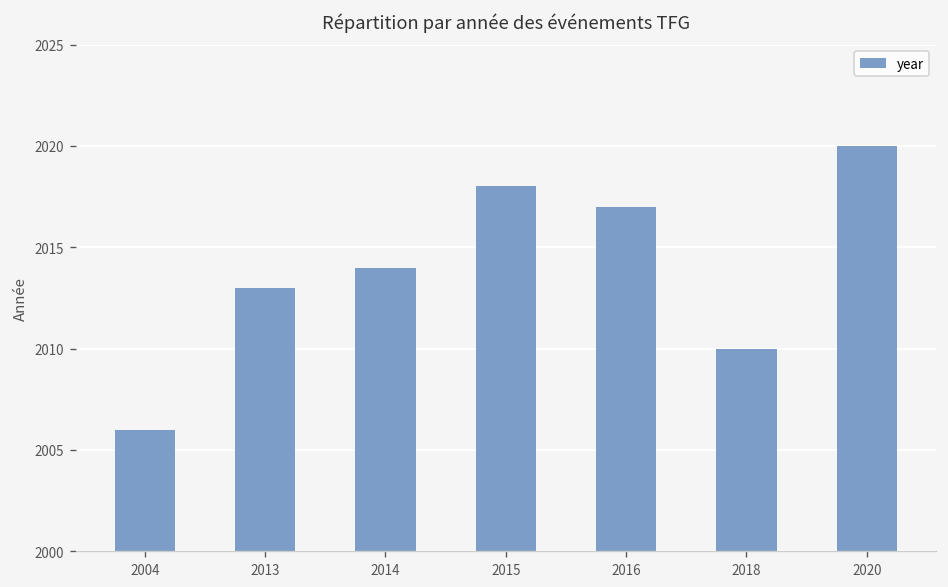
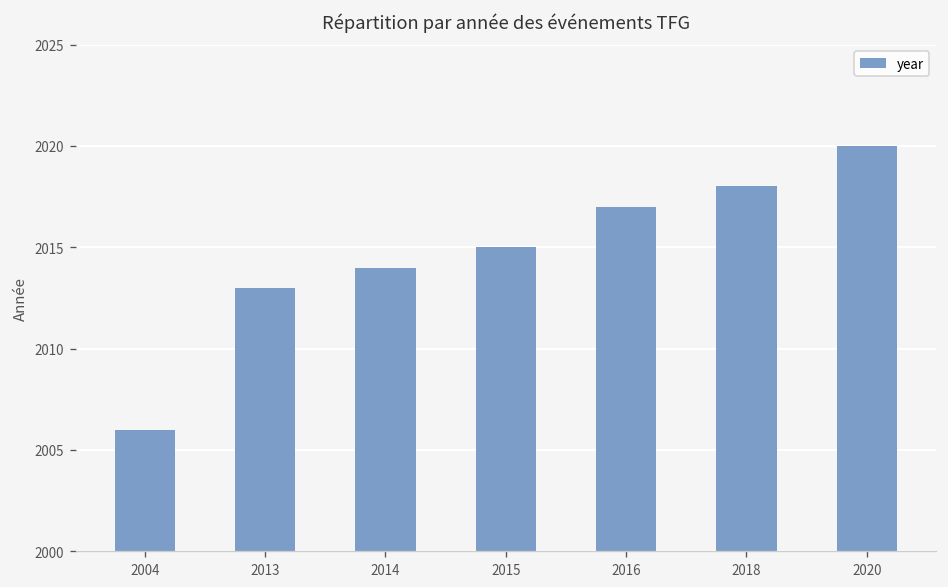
  {
    "2004": 2006,
    "2013": 2013,
    "2014": 2014,
-   "2015": 2018,
+   "2015": 2015,
    "2016": 2017,
-   "2018": 2010,
+   "2018": 2018,
    "2020": 2020
  }
